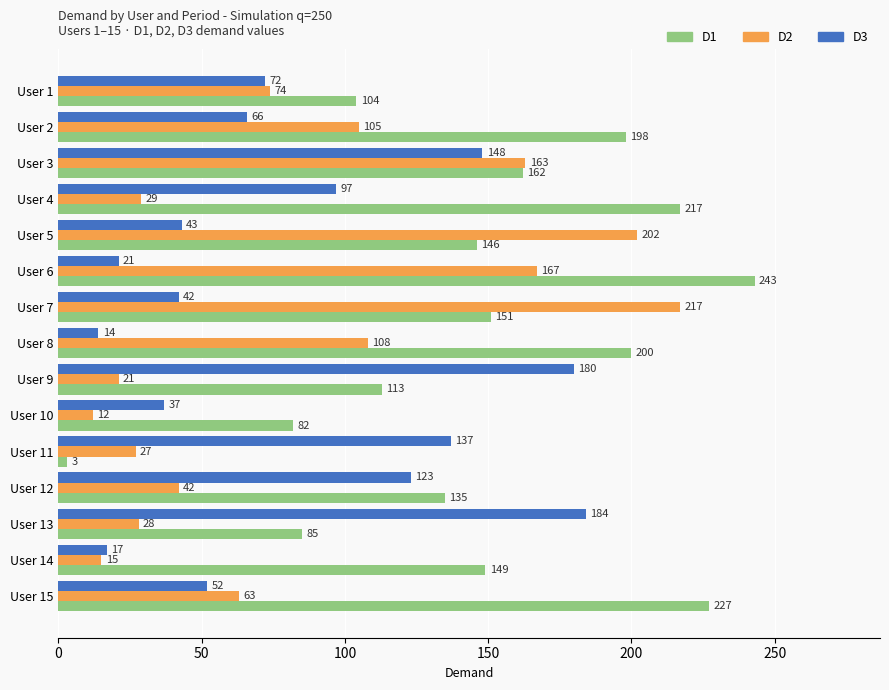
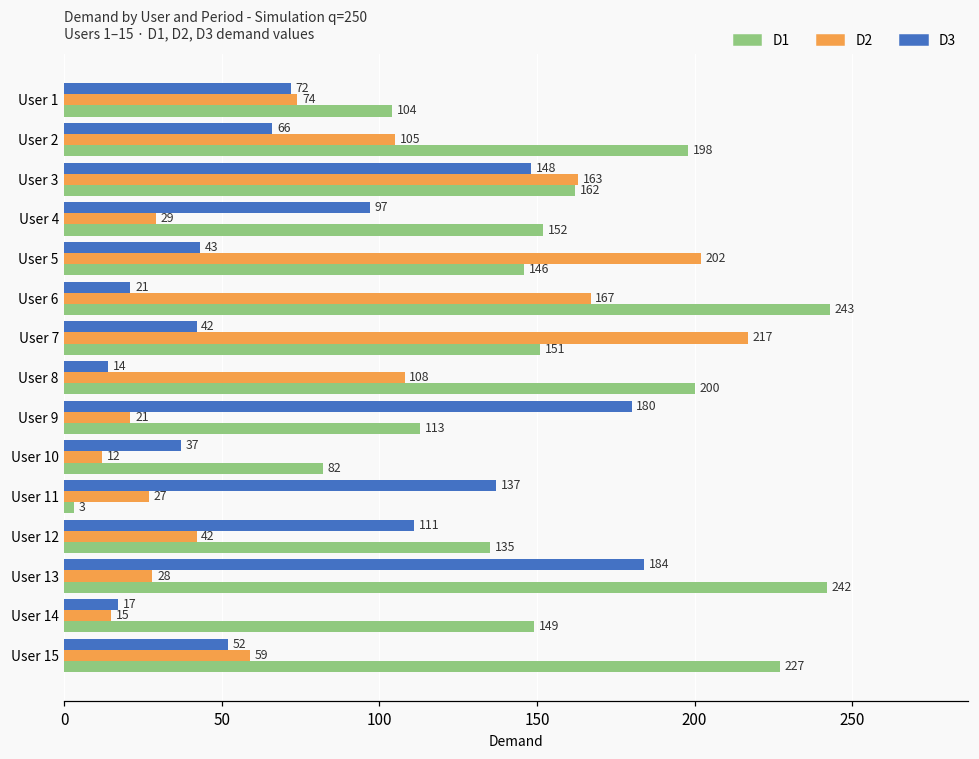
  {
    "D1": {
      "User 1": 104,
      "User 2": 198,
      "User 3": 162,
-     "User 4": 217,
+     "User 4": 152,
      "User 5": 146,
      "User 6": 243,
      "User 7": 151,
      "User 8": 200,
      "User 9": 113,
      "User 10": 82,
      "User 11": 3,
      "User 12": 135,
-     "User 13": 85,
+     "User 13": 242,
      "User 14": 149,
      "User 15": 227
    },
    "D2": {
      "User 1": 74,
      "User 2": 105,
      "User 3": 163,
      "User 4": 29,
      "User 5": 202,
      "User 6": 167,
      "User 7": 217,
      "User 8": 108,
      "User 9": 21,
      "User 10": 12,
      "User 11": 27,
      "User 12": 42,
      "User 13": 28,
      "User 14": 15,
-     "User 15": 63
+     "User 15": 59
    },
    "D3": {
      "User 1": 72,
      "User 2": 66,
      "User 3": 148,
      "User 4": 97,
      "User 5": 43,
      "User 6": 21,
      "User 7": 42,
      "User 8": 14,
      "User 9": 180,
      "User 10": 37,
      "User 11": 137,
-     "User 12": 123,
+     "User 12": 111,
      "User 13": 184,
      "User 14": 17,
      "User 15": 52
    }
  }
